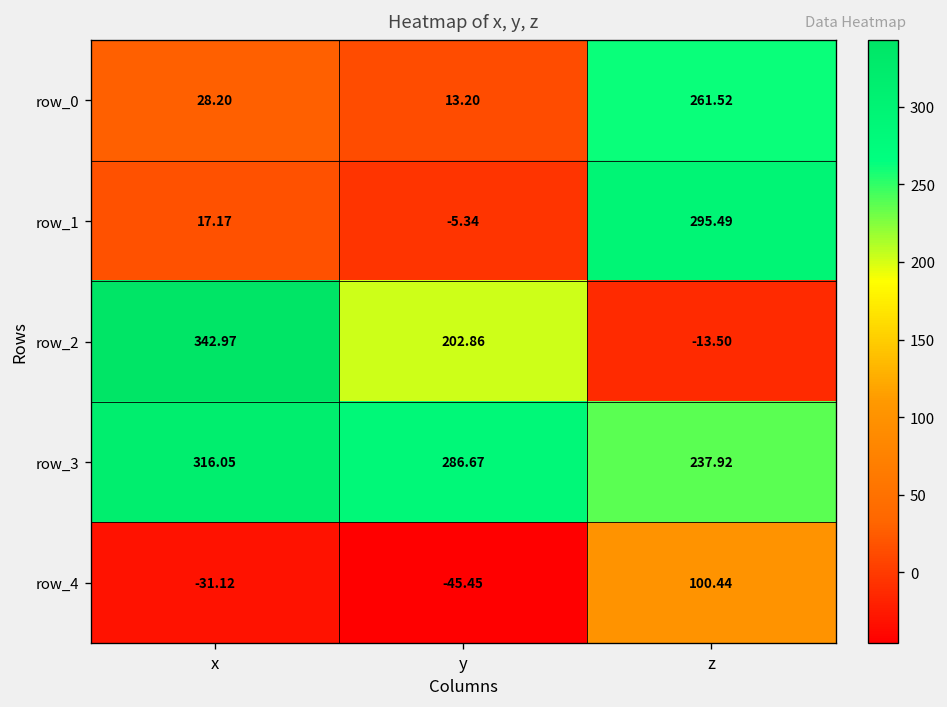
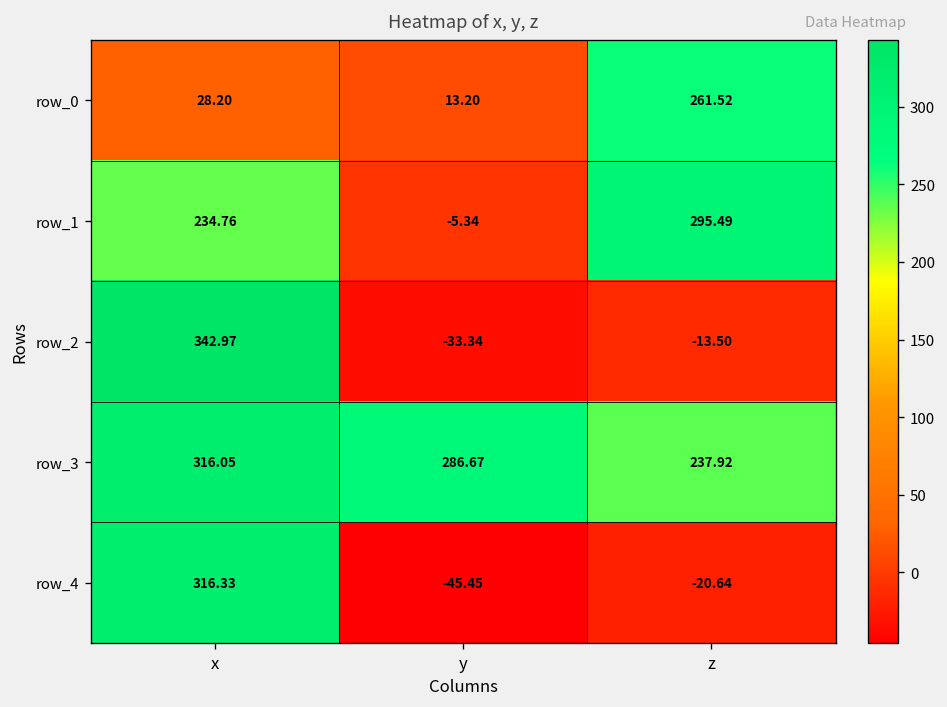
  {
    "row_0": {
      "x": 28.20,
      "y": 13.20,
      "z": 261.52
    },
    "row_1": {
-     "x": 17.17,
+     "x": 234.76,
      "y": -5.34,
      "z": 295.49
    },
    "row_2": {
      "x": 342.97,
-     "y": 202.86,
+     "y": -33.34,
      "z": -13.50
    },
    "row_3": {
      "x": 316.05,
      "y": 286.67,
      "z": 237.92
    },
    "row_4": {
-     "x": -31.12,
+     "x": 316.33,
      "y": -45.45,
-     "z": 100.44
+     "z": -20.64
    }
  }
